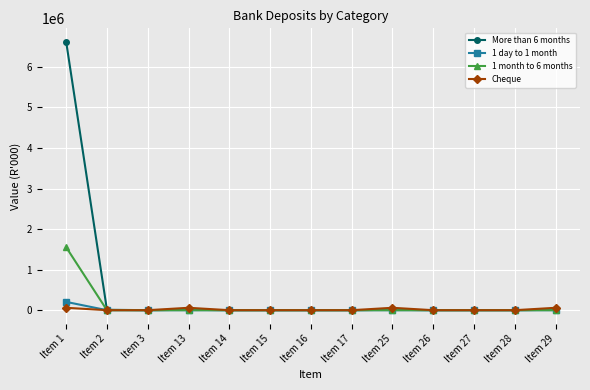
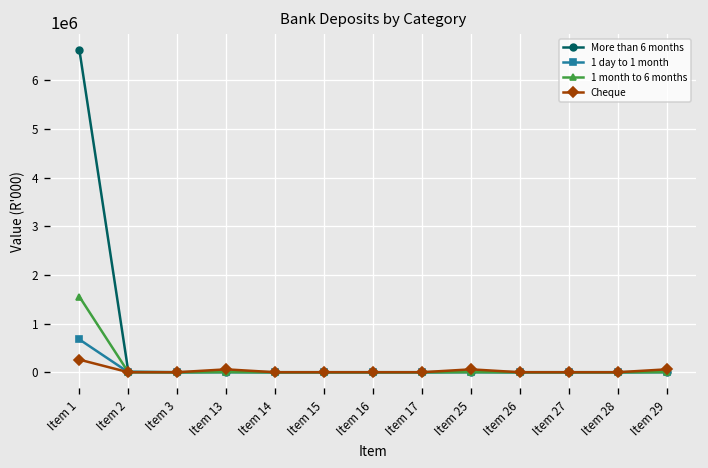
  {
    "More than 6 months": {
      "Item 1": 6600000
    },
    "1 day to 1 month": {
-     "Item 1": 200000
+     "Item 1": 700000
    },
    "1 month to 6 months": {
      "Item 1": 1600000
    },
    "Cheque": {
-     "Item 1": 100000
+     "Item 1": 300000
    }
  }
